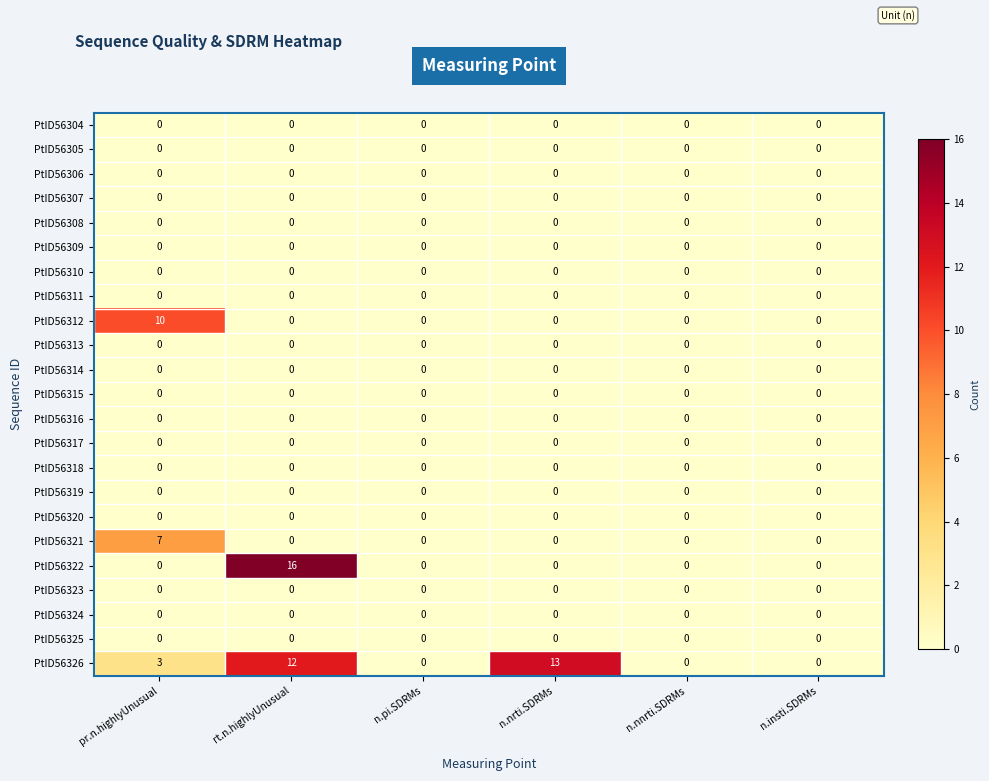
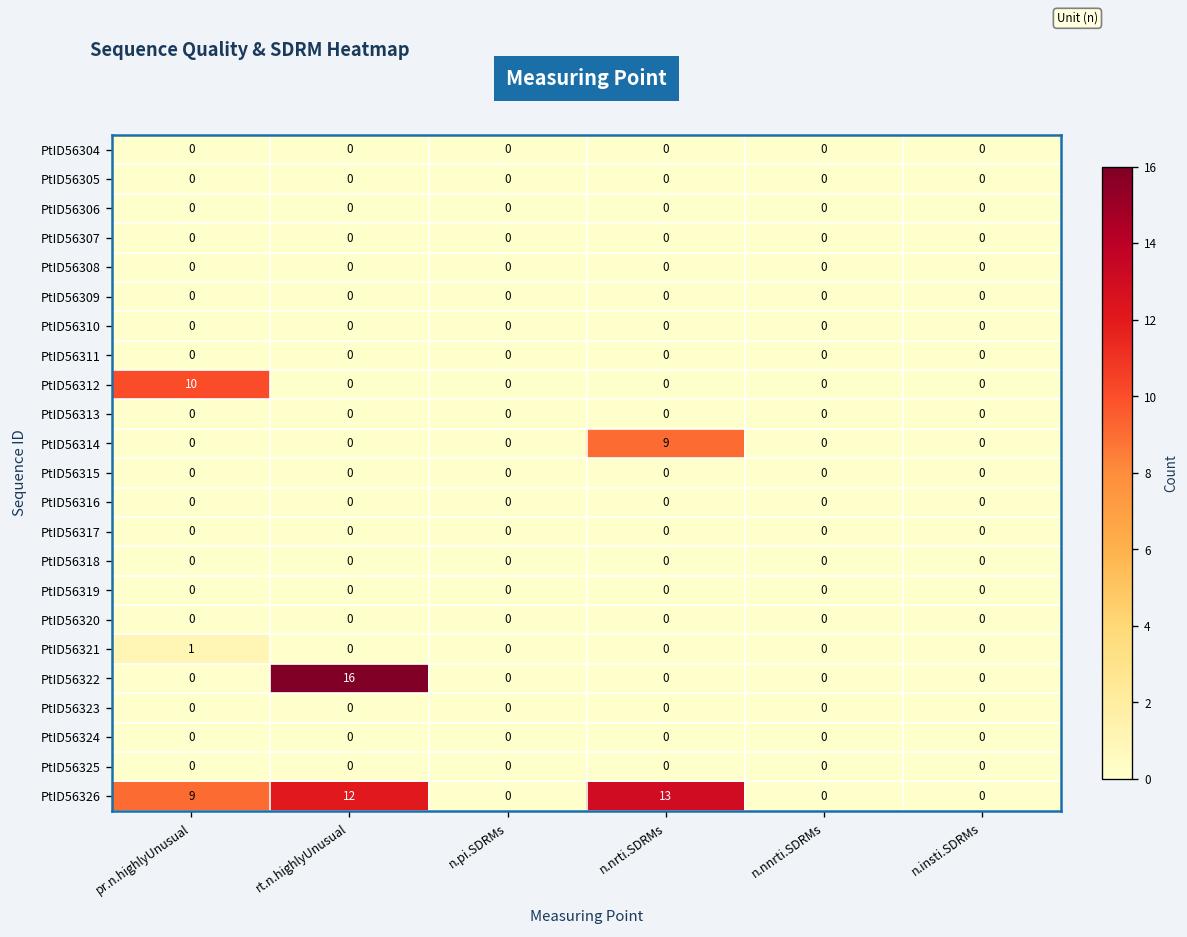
  {
    "PtID56304": {
      "pr.n.highlyUnusual": 0,
      "rt.n.highlyUnusual": 0,
      "n.pi.SDRMs": 0,
      "n.nrti.SDRMs": 0,
      "n.nnrti.SDRMs": 0,
      "n.insti.SDRMs": 0
    },
    "PtID56305": {
      "pr.n.highlyUnusual": 0,
      "rt.n.highlyUnusual": 0,
      "n.pi.SDRMs": 0,
      "n.nrti.SDRMs": 0,
      "n.nnrti.SDRMs": 0,
      "n.insti.SDRMs": 0
    },
    "PtID56306": {
      "pr.n.highlyUnusual": 0,
      "rt.n.highlyUnusual": 0,
      "n.pi.SDRMs": 0,
      "n.nrti.SDRMs": 0,
      "n.nnrti.SDRMs": 0,
      "n.insti.SDRMs": 0
    },
    "PtID56307": {
      "pr.n.highlyUnusual": 0,
      "rt.n.highlyUnusual": 0,
      "n.pi.SDRMs": 0,
      "n.nrti.SDRMs": 0,
      "n.nnrti.SDRMs": 0,
      "n.insti.SDRMs": 0
    },
    "PtID56308": {
      "pr.n.highlyUnusual": 0,
      "rt.n.highlyUnusual": 0,
      "n.pi.SDRMs": 0,
      "n.nrti.SDRMs": 0,
      "n.nnrti.SDRMs": 0,
      "n.insti.SDRMs": 0
    },
    "PtID56309": {
      "pr.n.highlyUnusual": 0,
      "rt.n.highlyUnusual": 0,
      "n.pi.SDRMs": 0,
      "n.nrti.SDRMs": 0,
      "n.nnrti.SDRMs": 0,
      "n.insti.SDRMs": 0
    },
    "PtID56310": {
      "pr.n.highlyUnusual": 0,
      "rt.n.highlyUnusual": 0,
      "n.pi.SDRMs": 0,
      "n.nrti.SDRMs": 0,
      "n.nnrti.SDRMs": 0,
      "n.insti.SDRMs": 0
    },
    "PtID56311": {
      "pr.n.highlyUnusual": 0,
      "rt.n.highlyUnusual": 0,
      "n.pi.SDRMs": 0,
      "n.nrti.SDRMs": 0,
      "n.nnrti.SDRMs": 0,
      "n.insti.SDRMs": 0
    },
    "PtID56312": {
      "pr.n.highlyUnusual": 10,
      "rt.n.highlyUnusual": 0,
      "n.pi.SDRMs": 0,
      "n.nrti.SDRMs": 0,
      "n.nnrti.SDRMs": 0,
      "n.insti.SDRMs": 0
    },
    "PtID56313": {
      "pr.n.highlyUnusual": 0,
      "rt.n.highlyUnusual": 0,
      "n.pi.SDRMs": 0,
      "n.nrti.SDRMs": 0,
      "n.nnrti.SDRMs": 0,
      "n.insti.SDRMs": 0
    },
    "PtID56314": {
      "pr.n.highlyUnusual": 0,
      "rt.n.highlyUnusual": 0,
      "n.pi.SDRMs": 0,
-     "n.nrti.SDRMs": 0,
+     "n.nrti.SDRMs": 9,
      "n.nnrti.SDRMs": 0,
      "n.insti.SDRMs": 0
    },
    "PtID56315": {
      "pr.n.highlyUnusual": 0,
      "rt.n.highlyUnusual": 0,
      "n.pi.SDRMs": 0,
      "n.nrti.SDRMs": 0,
      "n.nnrti.SDRMs": 0,
      "n.insti.SDRMs": 0
    },
    "PtID56316": {
      "pr.n.highlyUnusual": 0,
      "rt.n.highlyUnusual": 0,
      "n.pi.SDRMs": 0,
      "n.nrti.SDRMs": 0,
      "n.nnrti.SDRMs": 0,
      "n.insti.SDRMs": 0
    },
    "PtID56317": {
      "pr.n.highlyUnusual": 0,
      "rt.n.highlyUnusual": 0,
      "n.pi.SDRMs": 0,
      "n.nrti.SDRMs": 0,
      "n.nnrti.SDRMs": 0,
      "n.insti.SDRMs": 0
    },
    "PtID56318": {
      "pr.n.highlyUnusual": 0,
      "rt.n.highlyUnusual": 0,
      "n.pi.SDRMs": 0,
      "n.nrti.SDRMs": 0,
      "n.nnrti.SDRMs": 0,
      "n.insti.SDRMs": 0
    },
    "PtID56319": {
      "pr.n.highlyUnusual": 0,
      "rt.n.highlyUnusual": 0,
      "n.pi.SDRMs": 0,
      "n.nrti.SDRMs": 0,
      "n.nnrti.SDRMs": 0,
      "n.insti.SDRMs": 0
    },
    "PtID56320": {
      "pr.n.highlyUnusual": 0,
      "rt.n.highlyUnusual": 0,
      "n.pi.SDRMs": 0,
      "n.nrti.SDRMs": 0,
      "n.nnrti.SDRMs": 0,
      "n.insti.SDRMs": 0
    },
    "PtID56321": {
-     "pr.n.highlyUnusual": 7,
+     "pr.n.highlyUnusual": 1,
      "rt.n.highlyUnusual": 0,
      "n.pi.SDRMs": 0,
      "n.nrti.SDRMs": 0,
      "n.nnrti.SDRMs": 0,
      "n.insti.SDRMs": 0
    },
    "PtID56322": {
      "pr.n.highlyUnusual": 0,
      "rt.n.highlyUnusual": 16,
      "n.pi.SDRMs": 0,
      "n.nrti.SDRMs": 0,
      "n.nnrti.SDRMs": 0,
      "n.insti.SDRMs": 0
    },
    "PtID56323": {
      "pr.n.highlyUnusual": 0,
      "rt.n.highlyUnusual": 0,
      "n.pi.SDRMs": 0,
      "n.nrti.SDRMs": 0,
      "n.nnrti.SDRMs": 0,
      "n.insti.SDRMs": 0
    },
    "PtID56324": {
      "pr.n.highlyUnusual": 0,
      "rt.n.highlyUnusual": 0,
      "n.pi.SDRMs": 0,
      "n.nrti.SDRMs": 0,
      "n.nnrti.SDRMs": 0,
      "n.insti.SDRMs": 0
    },
    "PtID56325": {
      "pr.n.highlyUnusual": 0,
      "rt.n.highlyUnusual": 0,
      "n.pi.SDRMs": 0,
      "n.nrti.SDRMs": 0,
      "n.nnrti.SDRMs": 0,
      "n.insti.SDRMs": 0
    },
    "PtID56326": {
-     "pr.n.highlyUnusual": 3,
+     "pr.n.highlyUnusual": 9,
      "rt.n.highlyUnusual": 12,
      "n.pi.SDRMs": 0,
      "n.nrti.SDRMs": 13,
      "n.nnrti.SDRMs": 0,
      "n.insti.SDRMs": 0
    }
  }
